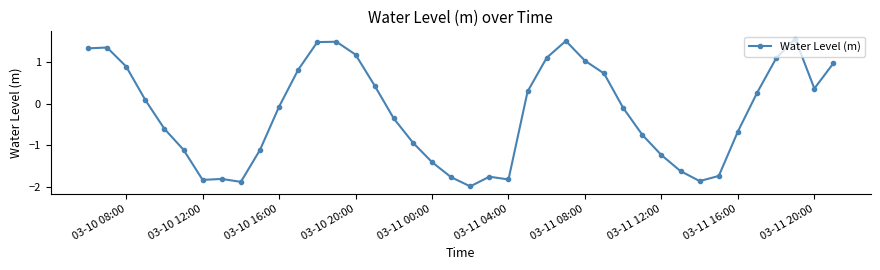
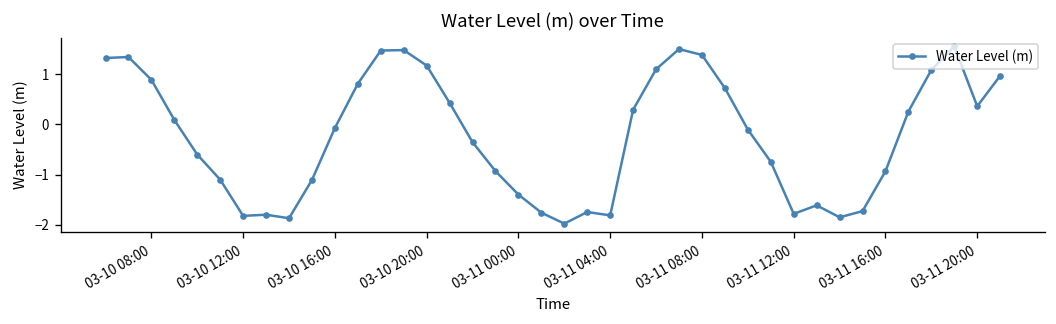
  {
    "03-10 08:00": 0.9,
    "03-10 12:00": -1.8,
    "03-10 16:00": -0.1,
    "03-10 20:00": 1.2,
    "03-11 00:00": -1.4,
    "03-11 04:00": -1.8,
-   "03-11 08:00": 1.0,
-   "03-11 12:00": -1.2,
-   "03-11 16:00": -0.7,
+   "03-11 08:00": 1.4,
+   "03-11 12:00": -1.8,
+   "03-11 16:00": -0.9,
    "03-11 20:00": 0.4
  }
